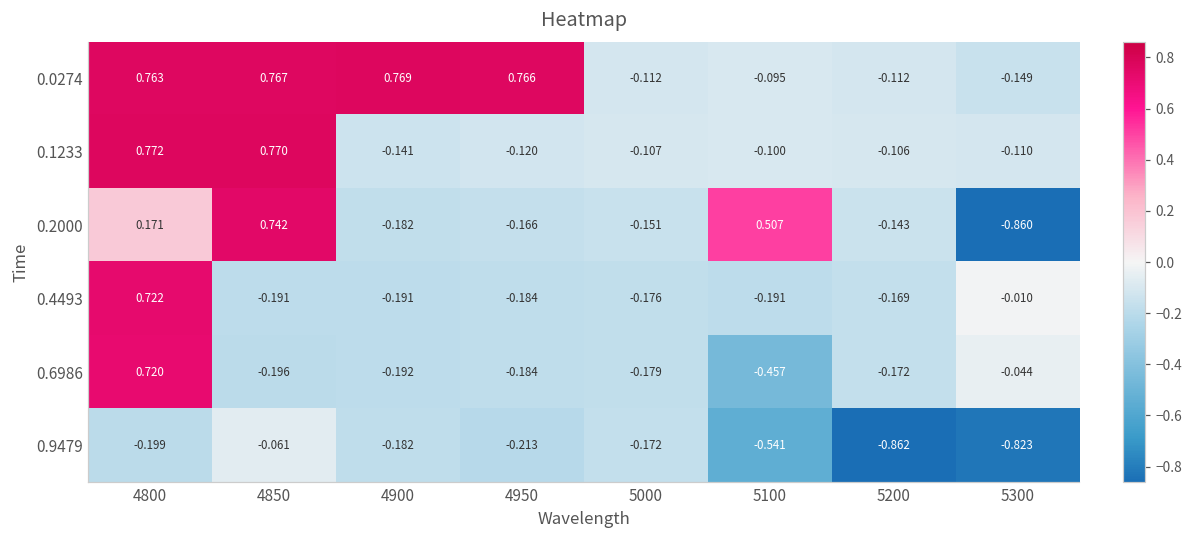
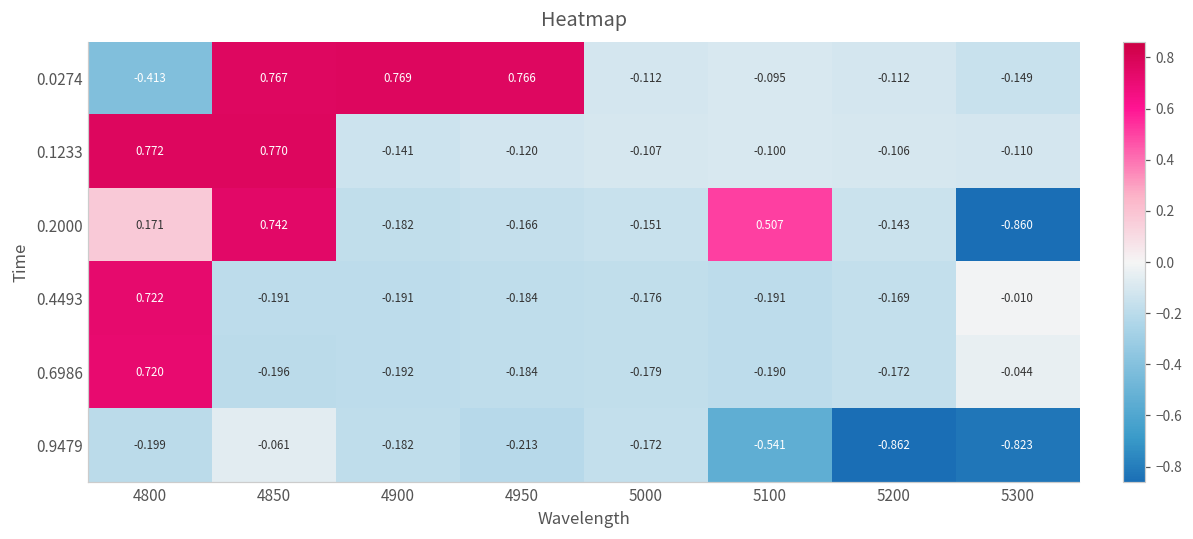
  {
    "0.0274": {
-     "4800": 0.763,
+     "4800": -0.413,
      "4850": 0.767,
      "4900": 0.769,
      "4950": 0.766,
      "5000": -0.112,
      "5100": -0.095,
      "5200": -0.112,
      "5300": -0.149
    },
    "0.1233": {
      "4800": 0.772,
      "4850": 0.770,
      "4900": -0.141,
      "4950": -0.120,
      "5000": -0.107,
      "5100": -0.100,
      "5200": -0.106,
      "5300": -0.110
    },
    "0.2000": {
      "4800": 0.171,
      "4850": 0.742,
      "4900": -0.182,
      "4950": -0.166,
      "5000": -0.151,
      "5100": 0.507,
      "5200": -0.143,
      "5300": -0.860
    },
    "0.4493": {
      "4800": 0.722,
      "4850": -0.191,
      "4900": -0.191,
      "4950": -0.184,
      "5000": -0.176,
      "5100": -0.191,
      "5200": -0.169,
      "5300": -0.010
    },
    "0.6986": {
      "4800": 0.720,
      "4850": -0.196,
      "4900": -0.192,
      "4950": -0.184,
      "5000": -0.179,
-     "5100": -0.457,
+     "5100": -0.190,
      "5200": -0.172,
      "5300": -0.044
    },
    "0.9479": {
      "4800": -0.199,
      "4850": -0.061,
      "4900": -0.182,
      "4950": -0.213,
      "5000": -0.172,
      "5100": -0.541,
      "5200": -0.862,
      "5300": -0.823
    }
  }
